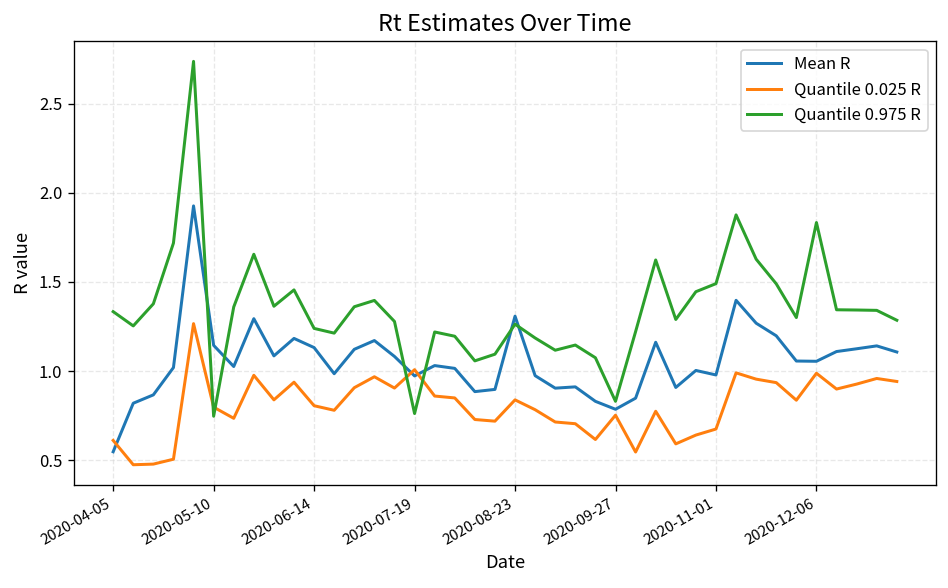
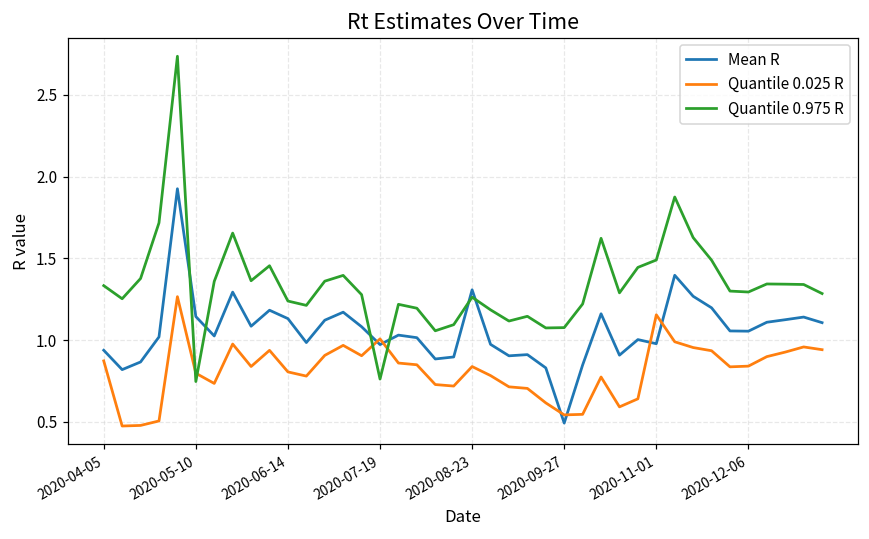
  {
    "Mean R": {
-     "2020-04-05": 0.55,
+     "2020-04-05": 0.94,
      "2020-05-10": 1.14,
      "2020-06-14": 1.13,
      "2020-07-19": 0.97,
      "2020-08-23": 1.31,
-     "2020-09-27": 0.79,
+     "2020-09-27": 0.49,
      "2020-11-01": 0.98,
      "2020-12-06": 1.05
    },
    "Quantile 0.025 R": {
-     "2020-04-05": 0.61,
+     "2020-04-05": 0.87,
      "2020-05-10": 0.80,
      "2020-06-14": 0.81,
      "2020-07-19": 1.01,
      "2020-08-23": 0.84,
-     "2020-09-27": 0.75,
-     "2020-11-01": 0.67,
-     "2020-12-06": 0.99
+     "2020-09-27": 0.54,
+     "2020-11-01": 1.15,
+     "2020-12-06": 0.84
    },
    "Quantile 0.975 R": {
      "2020-04-05": 1.33,
      "2020-05-10": 0.75,
      "2020-06-14": 1.24,
      "2020-07-19": 0.76,
      "2020-08-23": 1.26,
-     "2020-09-27": 0.83,
+     "2020-09-27": 1.08,
      "2020-11-01": 1.49,
-     "2020-12-06": 1.83
+     "2020-12-06": 1.29
    }
  }
